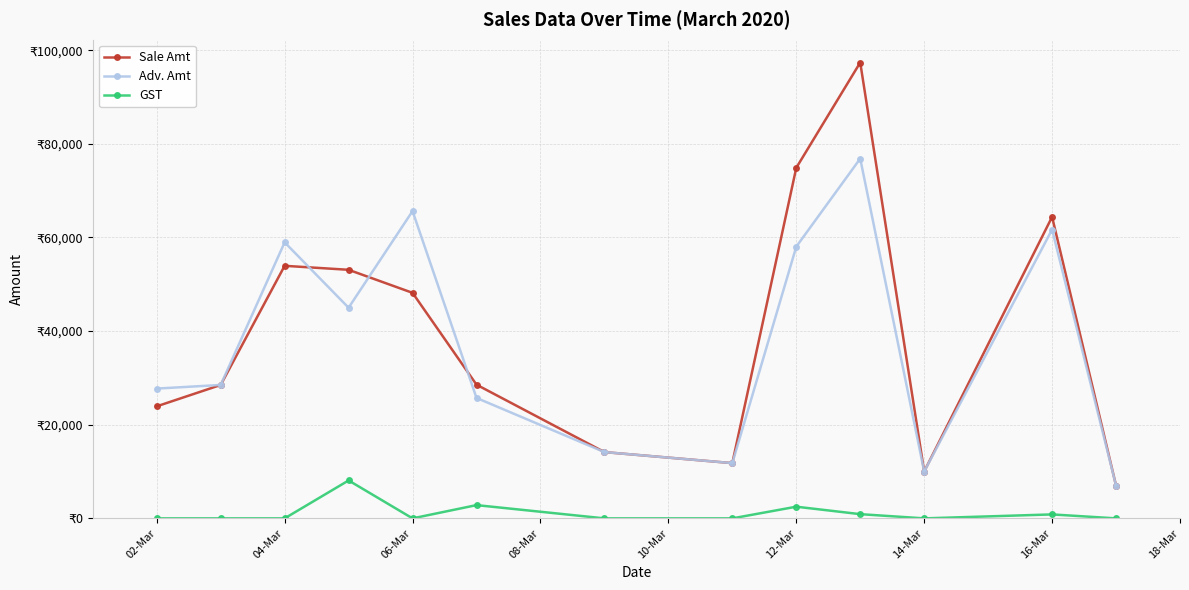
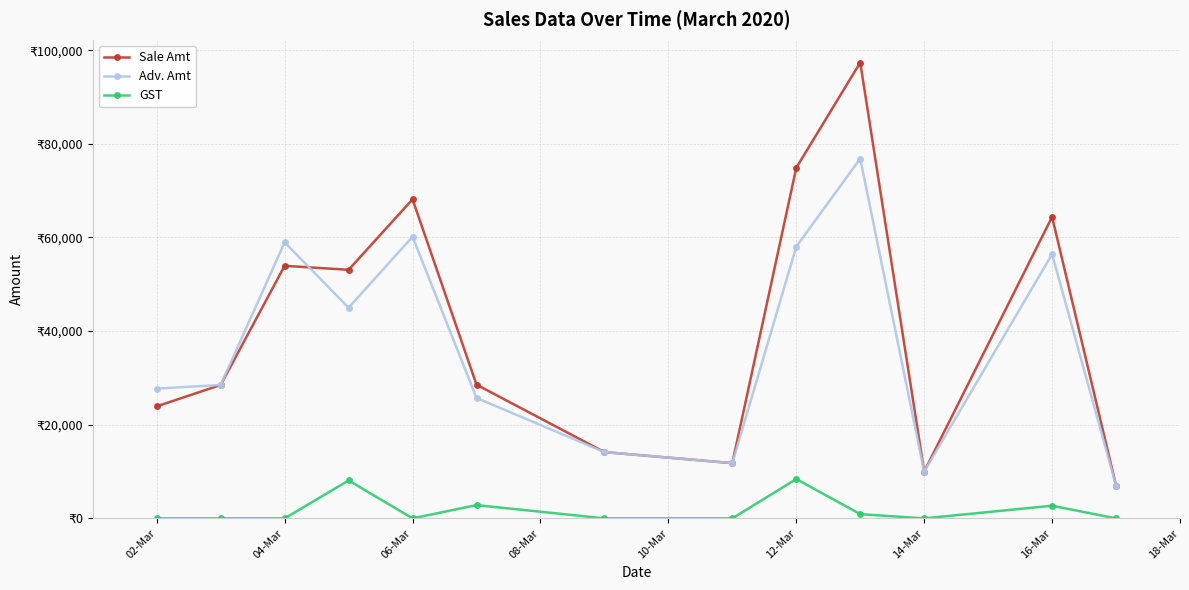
  {
    "Sale Amt": {
      "02-Mar": "₹24,000",
      "04-Mar": "₹54,000",
-     "06-Mar": "₹48,000",
+     "06-Mar": "₹68,000",
      "12-Mar": "₹75,000",
      "16-Mar": "₹64,000"
    },
    "Adv. Amt": {
      "02-Mar": "₹28,000",
      "04-Mar": "₹59,000",
-     "06-Mar": "₹66,000",
+     "06-Mar": "₹60,000",
      "12-Mar": "₹58,000",
-     "16-Mar": "₹62,000"
+     "16-Mar": "₹56,000"
    },
    "GST": {
      "02-Mar": "₹0",
      "04-Mar": "₹0",
      "06-Mar": "₹0",
-     "12-Mar": "₹2,000",
+     "12-Mar": "₹8,000",
      "14-Mar": "₹0",
-     "16-Mar": "₹1,000"
+     "16-Mar": "₹3,000"
    }
  }
